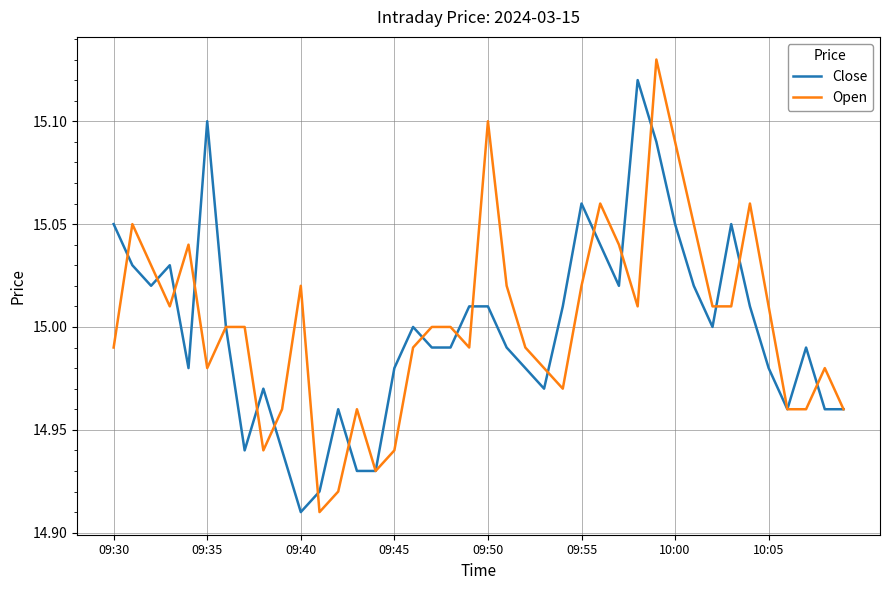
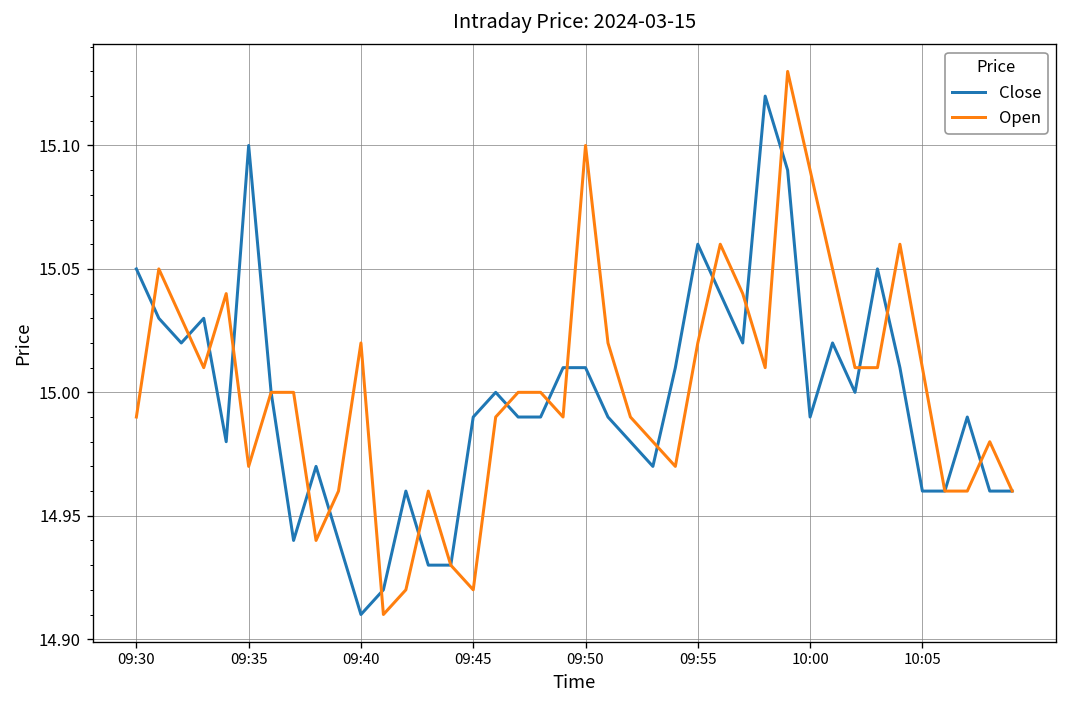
  {
    "Close": {
      "09:30": 15.05,
      "09:35": 15.10,
      "09:40": 14.91,
-     "09:45": 14.98,
+     "09:45": 14.99,
      "09:50": 15.01,
      "09:55": 15.06,
-     "10:00": 15.05,
-     "10:05": 14.98
+     "10:00": 14.99,
+     "10:05": 14.96
    },
    "Open": {
      "09:30": 14.99,
-     "09:35": 14.98,
+     "09:35": 14.97,
      "09:40": 15.02,
-     "09:45": 14.94,
+     "09:45": 14.92,
      "09:50": 15.10,
      "09:55": 15.02,
      "10:00": 15.09,
      "10:05": 15.01
    }
  }
